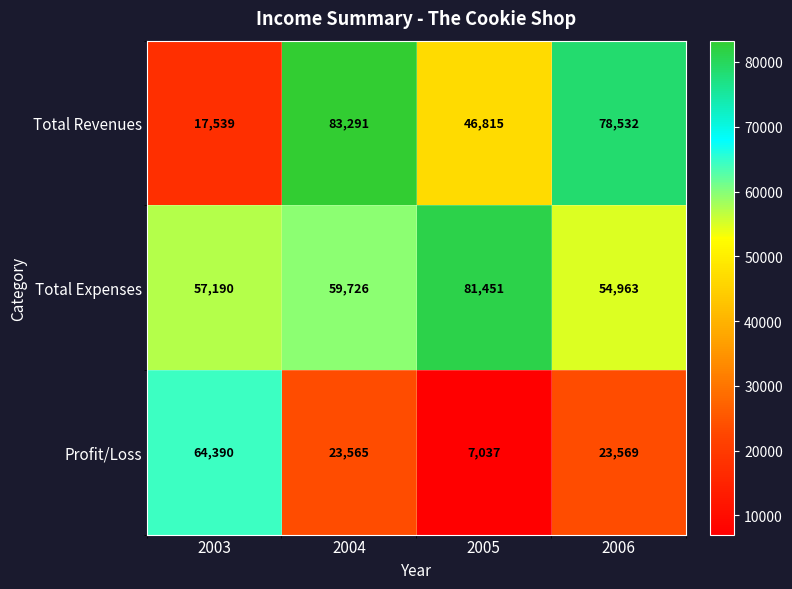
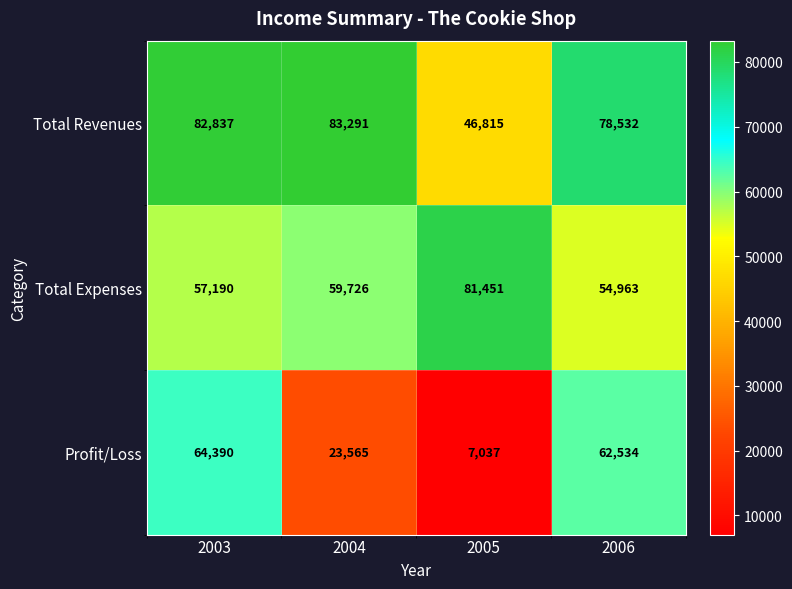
  {
    "Total Revenues": {
-     "2003": "17,539",
+     "2003": "82,837",
      "2004": "83,291",
      "2005": "46,815",
      "2006": "78,532"
    },
    "Total Expenses": {
      "2003": "57,190",
      "2004": "59,726",
      "2005": "81,451",
      "2006": "54,963"
    },
    "Profit/Loss": {
      "2003": "64,390",
      "2004": "23,565",
      "2005": "7,037",
-     "2006": "23,569"
+     "2006": "62,534"
    }
  }
